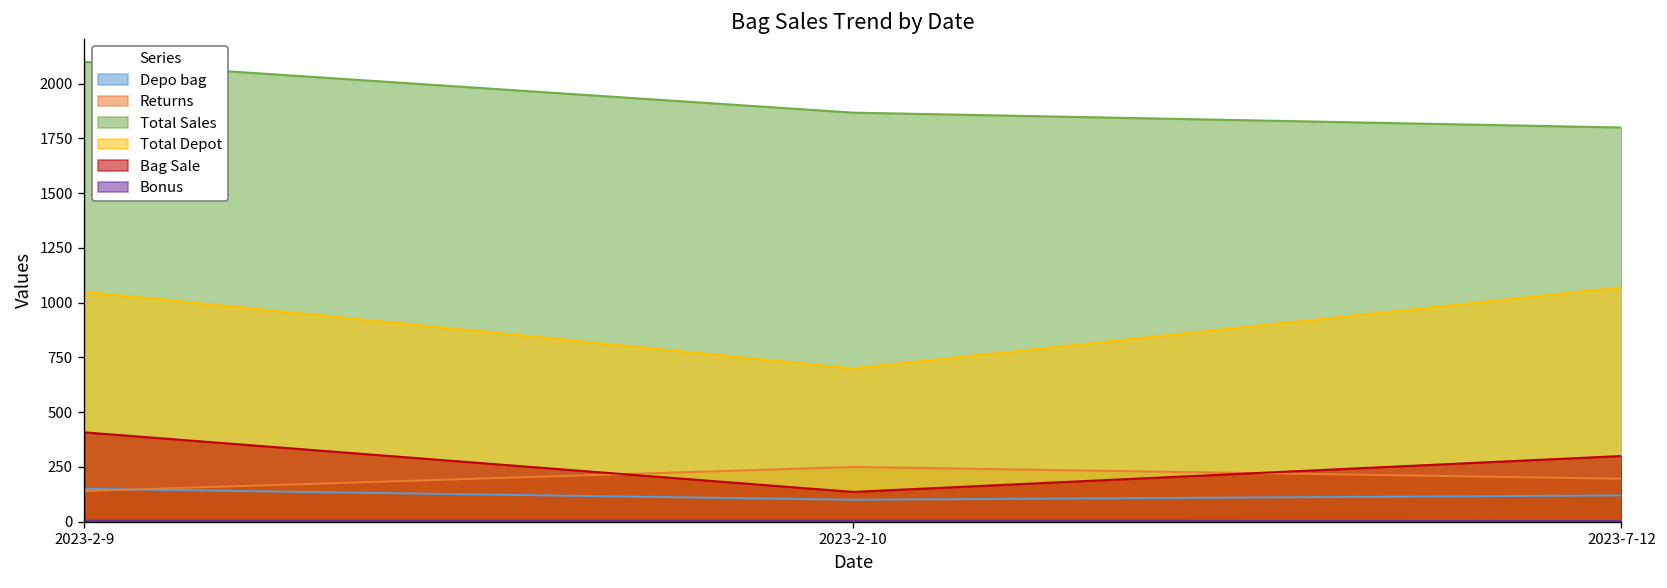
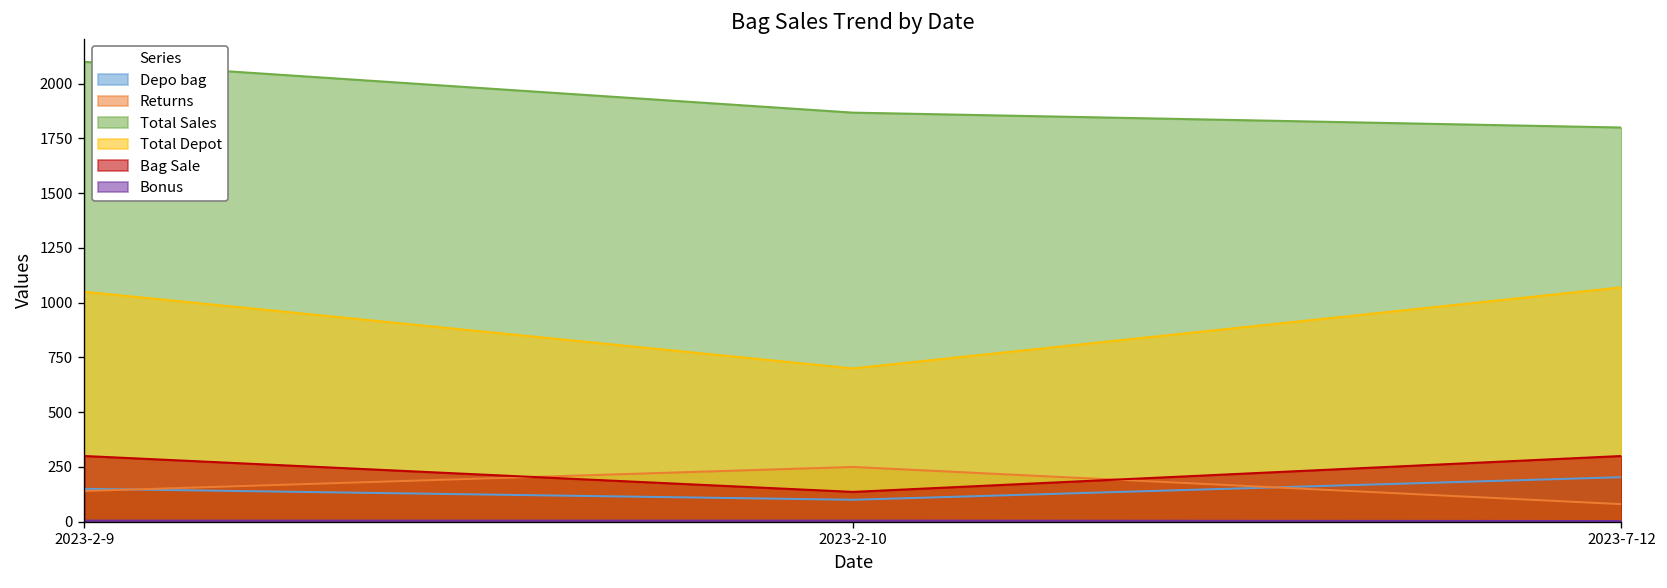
  {
    "Depo bag": {
      "2023-2-10": 100,
-     "2023-7-12": 120
+     "2023-7-12": 200
    },
    "Returns": {
      "2023-2-10": 250,
-     "2023-7-12": 200
+     "2023-7-12": 80
    },
    "Total Sales": {
      "2023-2-9": 2100,
      "2023-2-10": 1870,
      "2023-7-12": 1800
    },
    "Total Depot": {
      "2023-2-9": 1050,
      "2023-2-10": 700,
      "2023-7-12": 1070
    },
    "Bag Sale": {
-     "2023-2-9": 410,
+     "2023-2-9": 300,
      "2023-2-10": 140,
      "2023-7-12": 300
    },
    "Bonus": {
      "2023-2-9": 10,
      "2023-2-10": 10,
      "2023-7-12": 0
    }
  }
